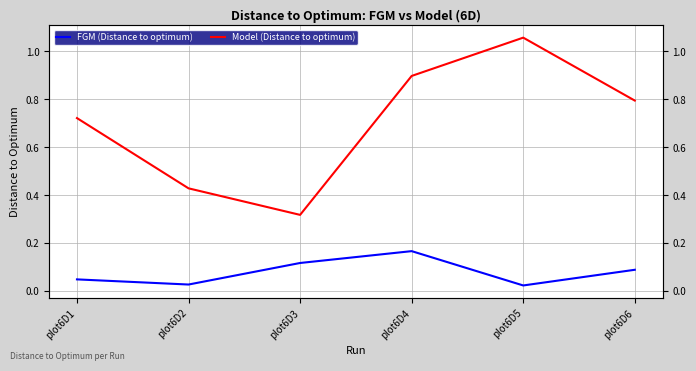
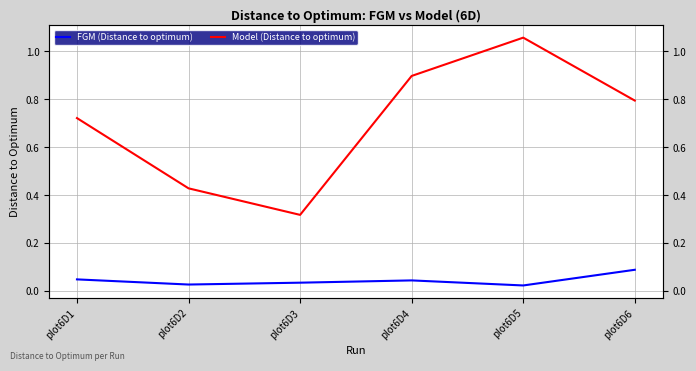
  {
    "FGM (Distance to optimum)": {
      "plot6D1": 0.05,
      "plot6D2": 0.03,
-     "plot6D3": 0.12,
-     "plot6D4": 0.17,
+     "plot6D3": 0.03,
+     "plot6D4": 0.04,
      "plot6D5": 0.02,
      "plot6D6": 0.09
    },
    "Model (Distance to optimum)": {
      "plot6D1": 0.72,
      "plot6D2": 0.43,
      "plot6D3": 0.32,
      "plot6D4": 0.90,
      "plot6D5": 1.06,
      "plot6D6": 0.79
    }
  }
